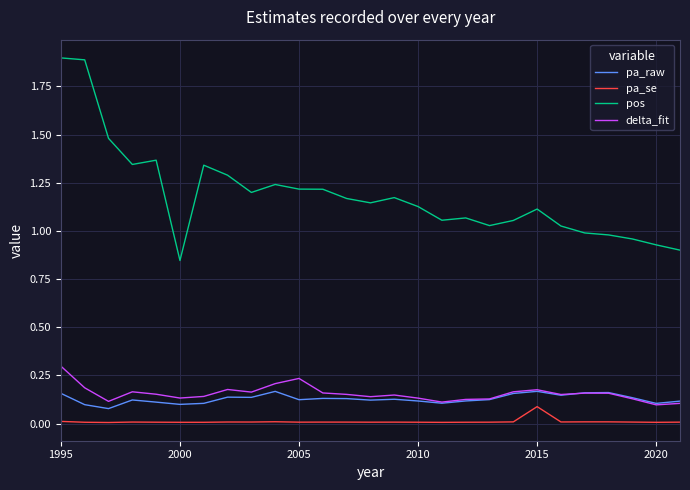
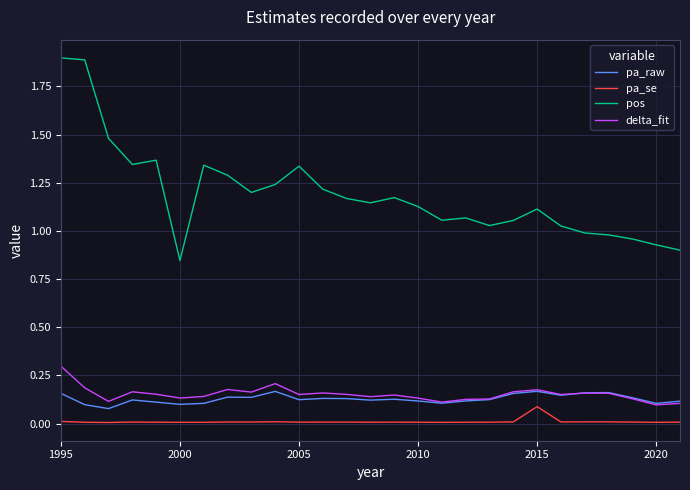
  {
    "pa_raw": {
      "1995": 0.16,
      "2000": 0.10,
      "2005": 0.12,
      "2010": 0.12
    },
    "pa_se": {
      "1995": 0.01,
      "2000": 0.01,
      "2005": 0.01,
      "2010": 0.01,
      "2015": 0.09,
      "2020": 0.01
    },
    "pos": {
      "1995": 1.90,
      "2000": 0.85,
-     "2005": 1.22,
+     "2005": 1.34,
      "2010": 1.13,
      "2015": 1.11,
      "2020": 0.93
    },
    "delta_fit": {
      "1995": 0.30,
      "2000": 0.13,
-     "2005": 0.23,
+     "2005": 0.15,
      "2010": 0.13
    }
  }
